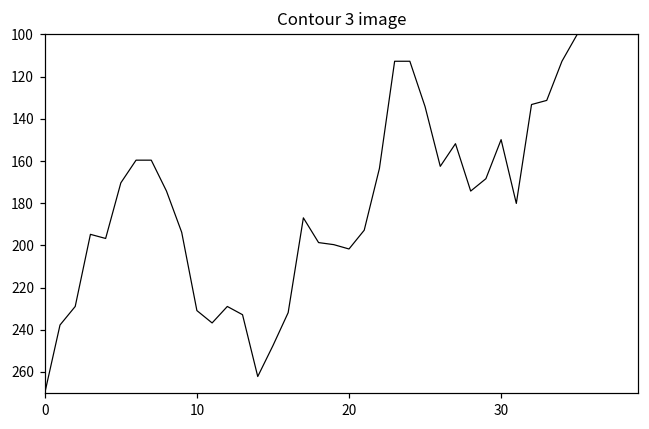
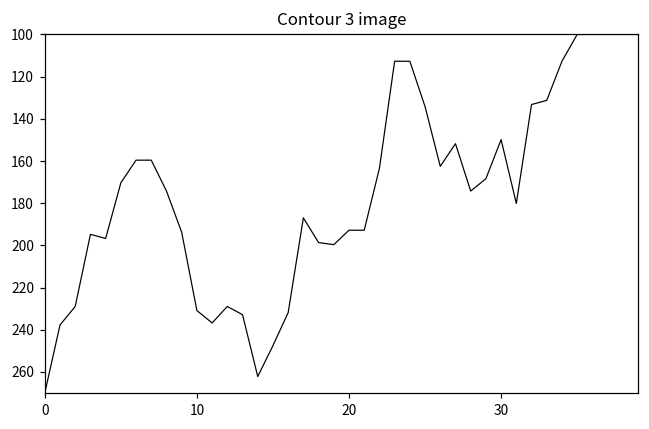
  {
    "0": 270,
    "10": 231,
-   "20": 202,
+   "20": 193,
    "30": 150
  }
